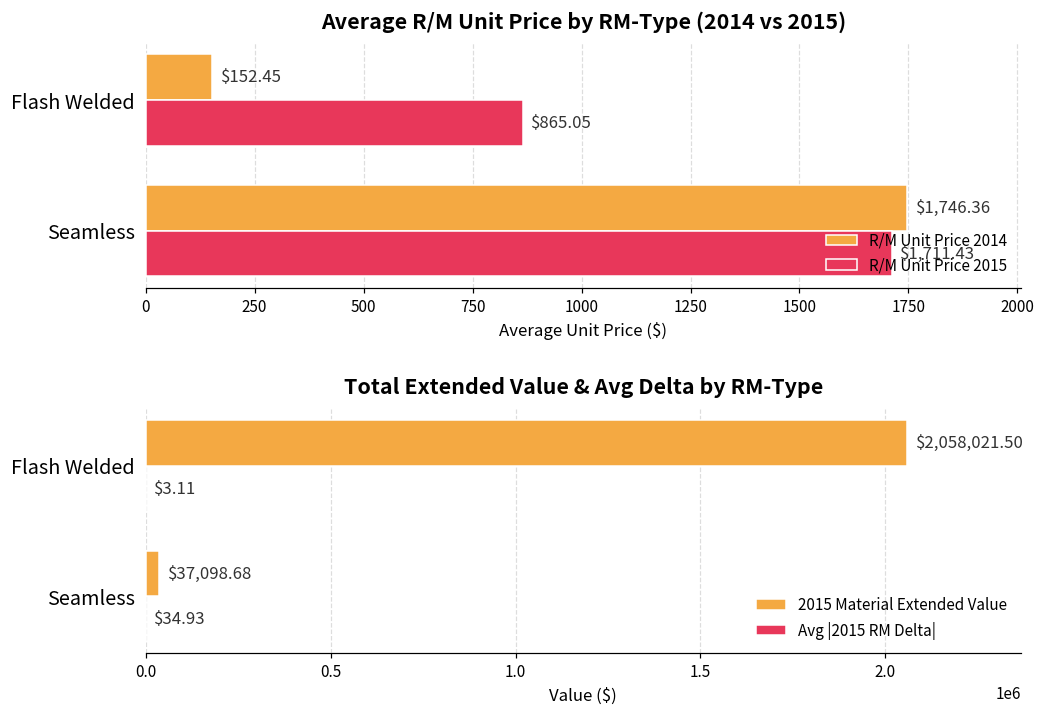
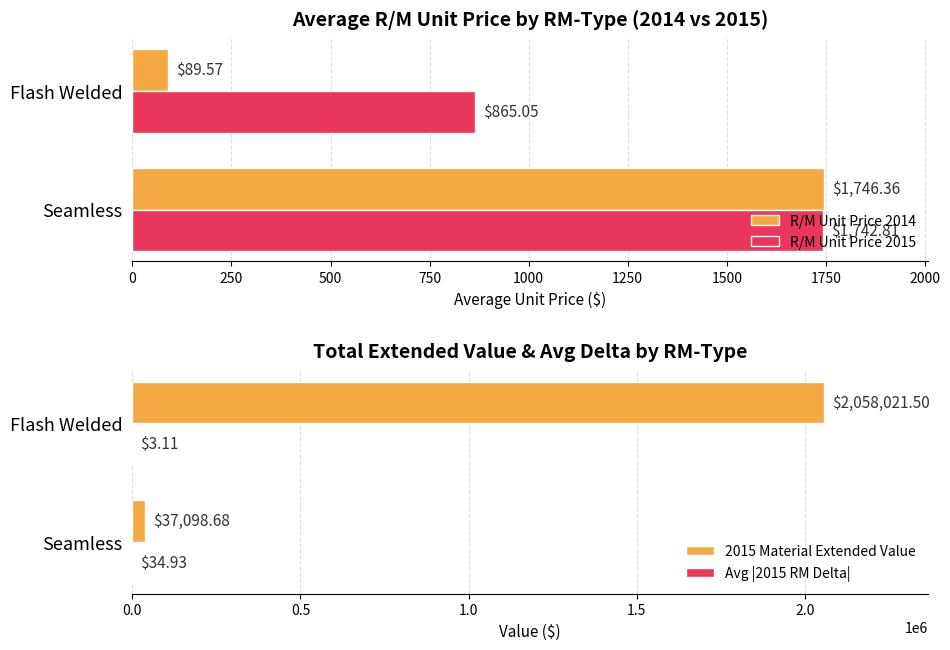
  {
    "Average R/M Unit Price by RM-Type (2014 vs 2015)": {
      "R/M Unit Price 2014": {
-       "Flash Welded": "$152.45",
+       "Flash Welded": "$89.57",
        "Seamless": "$1,746.36"
      },
      "R/M Unit Price 2015": {
        "Flash Welded": "$865.05",
-       "Seamless": "$1,711.43"
+       "Seamless": "$1,742.81"
      }
    },
    "Total Extended Value & Avg Delta by RM-Type": {
      "2015 Material Extended Value": {
        "Flash Welded": "$2,058,021.50",
        "Seamless": "$37,098.68"
      },
      "Avg |2015 RM Delta|": {
        "Flash Welded": "$3.11",
        "Seamless": "$34.93"
      }
    }
  }
